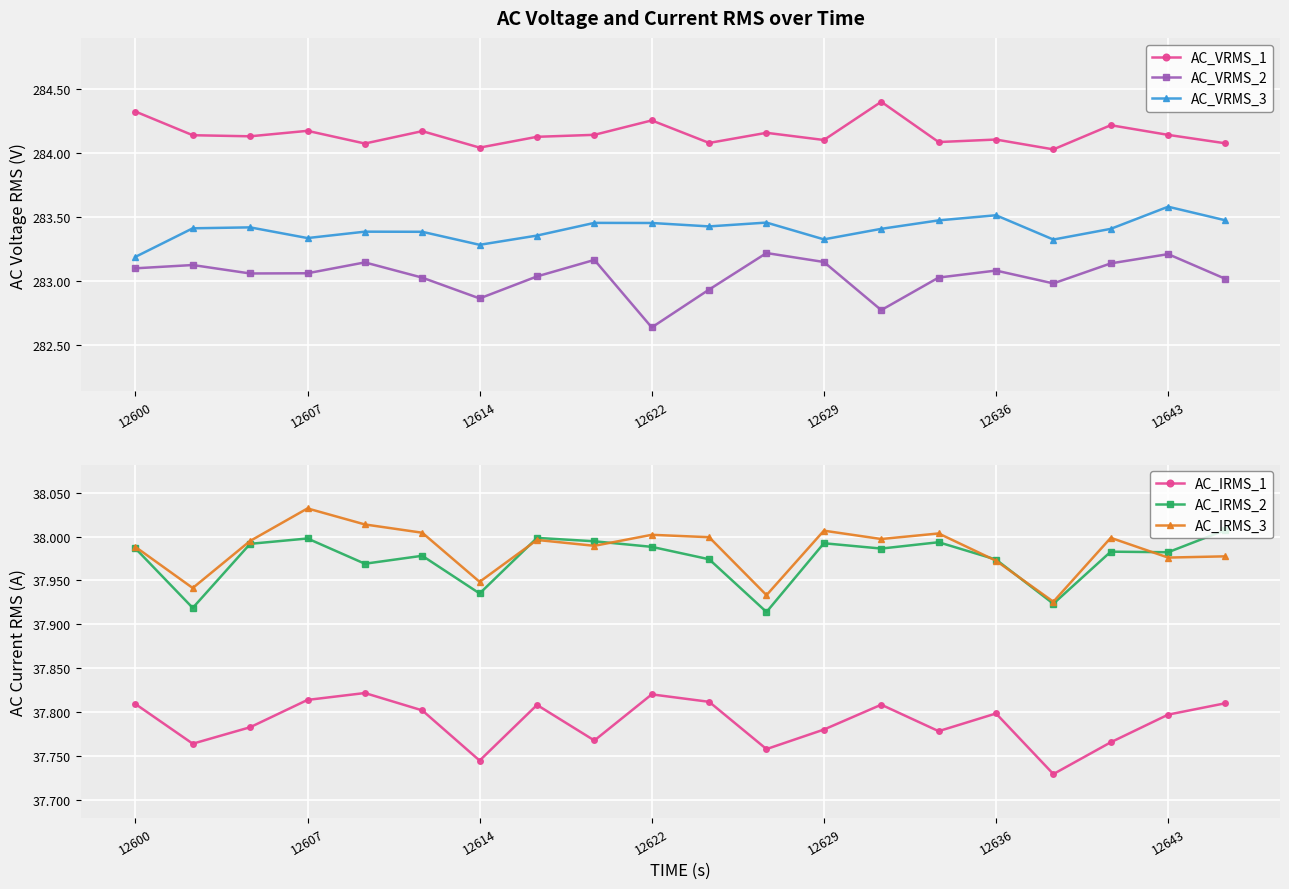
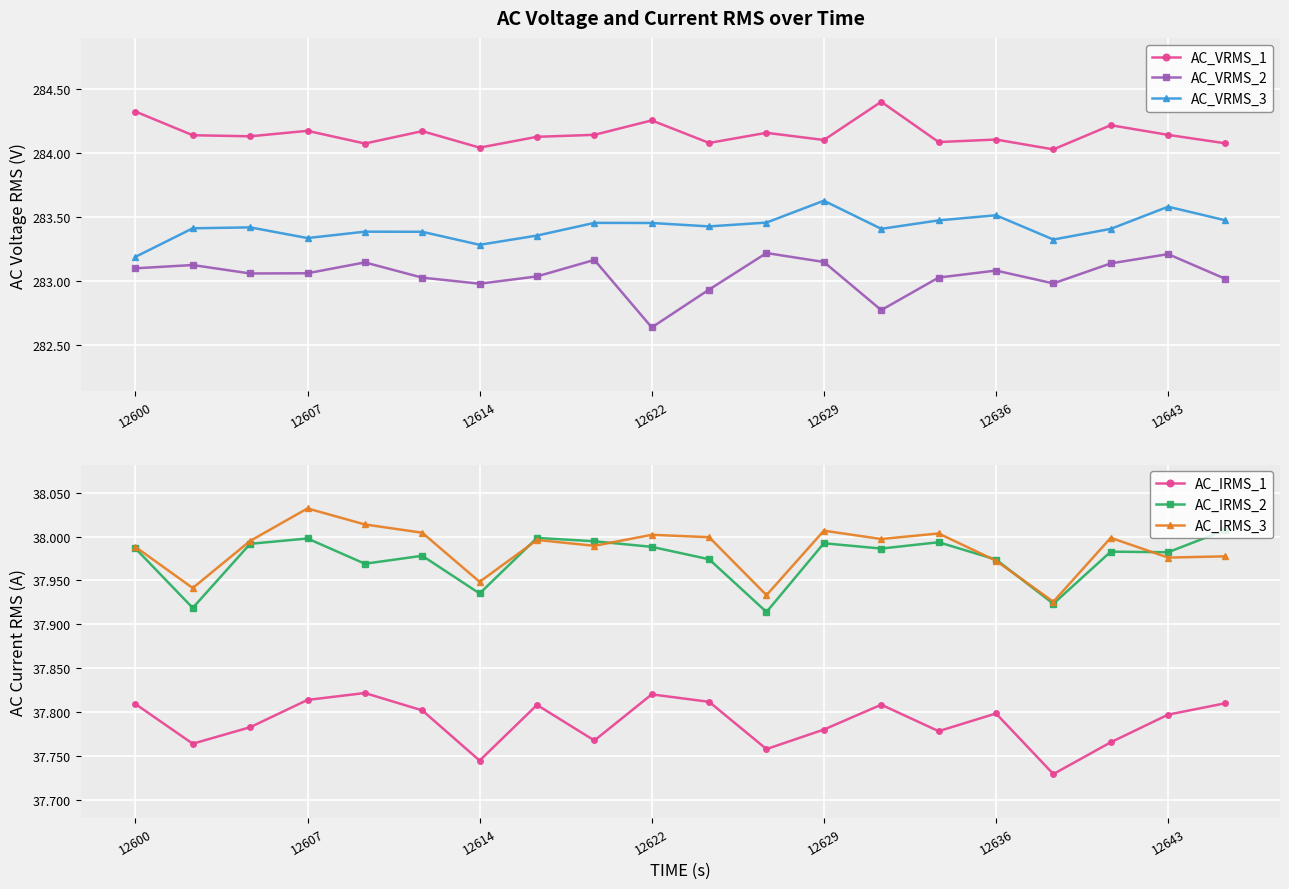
  {
    "AC Voltage and Current RMS over Time": {
      "AC_VRMS_1": {
        "12600": 284.33,
        "12607": 284.18,
        "12614": 284.04,
        "12622": 284.26,
        "12629": 284.10,
        "12636": 284.11,
        "12643": 284.14
      },
      "AC_VRMS_2": {
        "12600": 283.10,
        "12607": 283.06,
-       "12614": 282.86,
+       "12614": 282.98,
        "12622": 282.64,
        "12629": 283.15,
        "12636": 283.08,
        "12643": 283.21
      },
      "AC_VRMS_3": {
        "12600": 283.19,
        "12607": 283.34,
        "12614": 283.28,
        "12622": 283.45,
-       "12629": 283.33,
+       "12629": 283.63,
        "12636": 283.52,
        "12643": 283.58
      }
    }
  }
